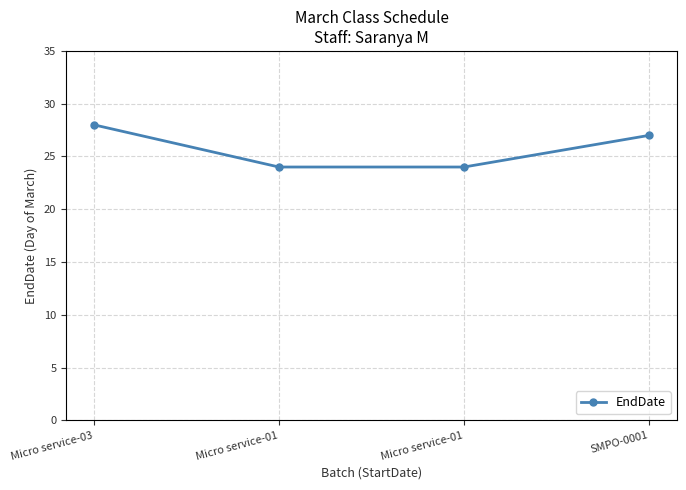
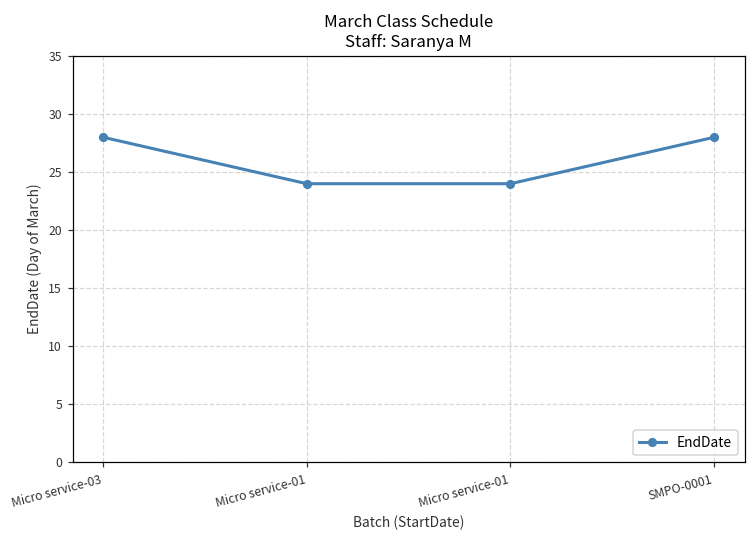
  {
    "Micro service-03": 28,
-   "SMPO-0001": 27
+   "SMPO-0001": 28
  }
